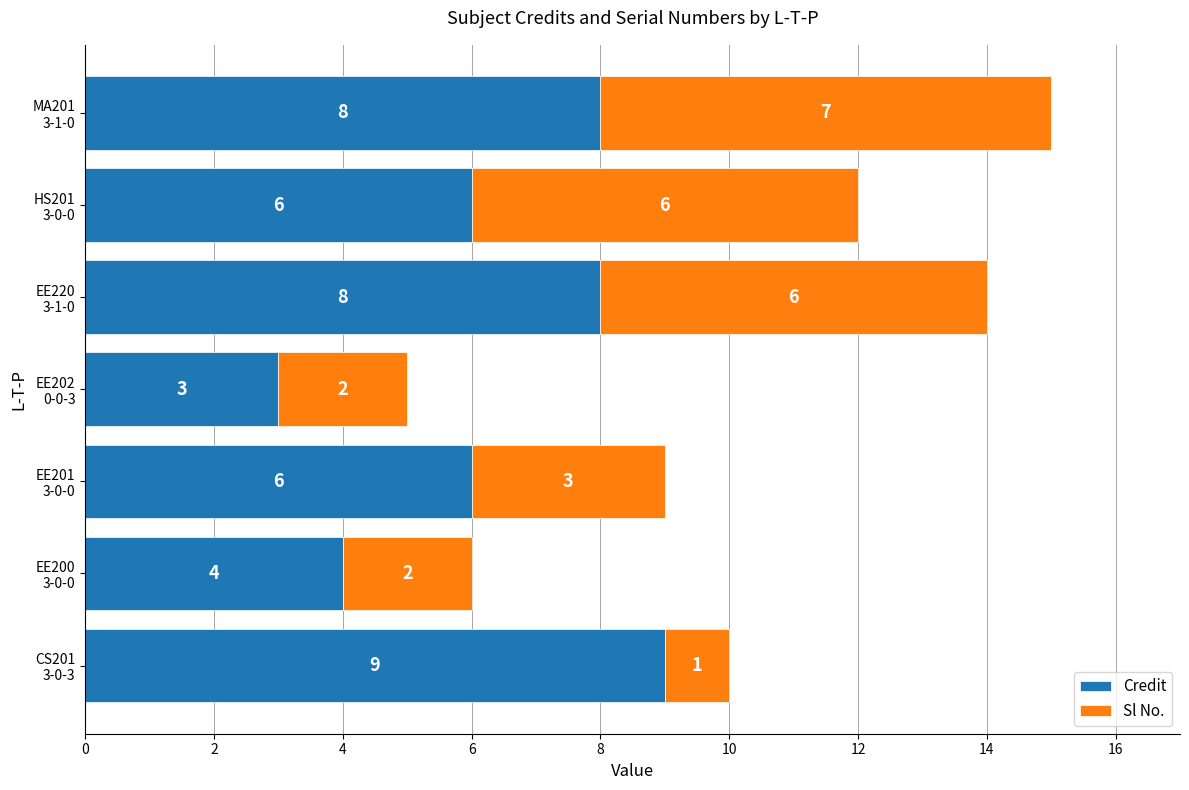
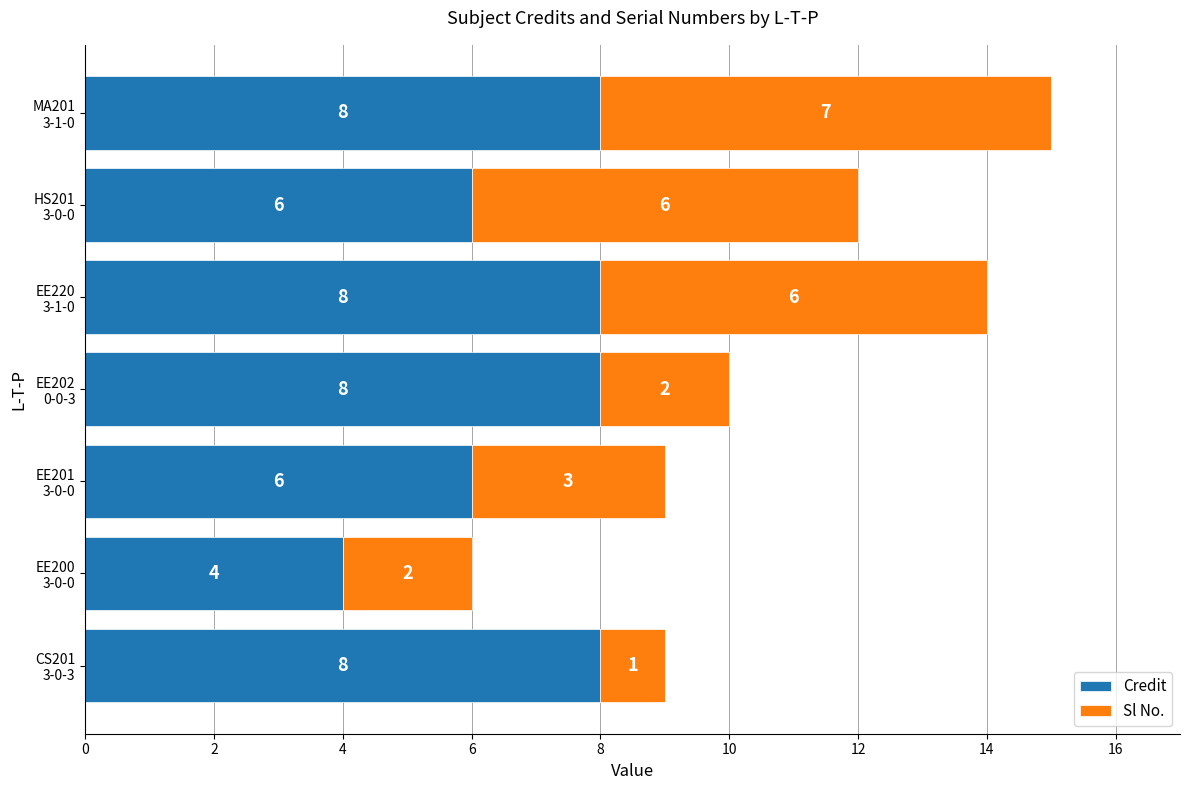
  {
    "Credit": {
      "MA201 3-1-0": 8,
      "HS201 3-0-0": 6,
      "EE220 3-1-0": 8,
-     "EE202 0-0-3": 3,
+     "EE202 0-0-3": 8,
      "EE201 3-0-0": 6,
      "EE200 3-0-0": 4,
-     "CS201 3-0-3": 9
+     "CS201 3-0-3": 8
    },
    "Sl No.": {
      "MA201 3-1-0": 7,
      "HS201 3-0-0": 6,
      "EE220 3-1-0": 6,
      "EE202 0-0-3": 2,
      "EE201 3-0-0": 3,
      "EE200 3-0-0": 2,
      "CS201 3-0-3": 1
    }
  }
